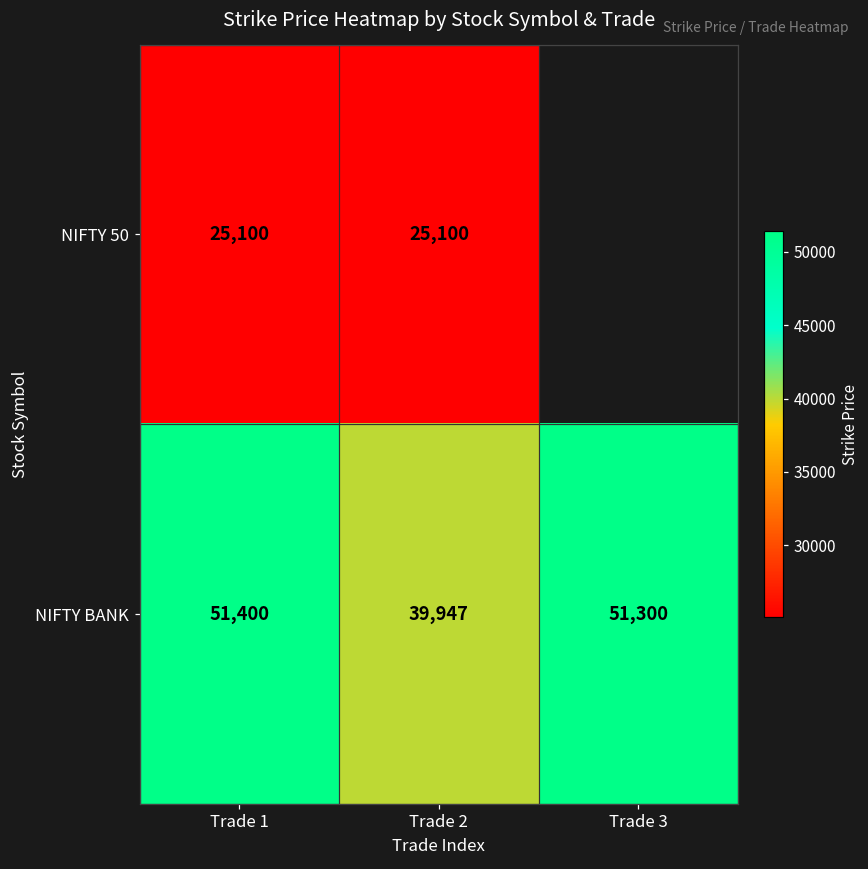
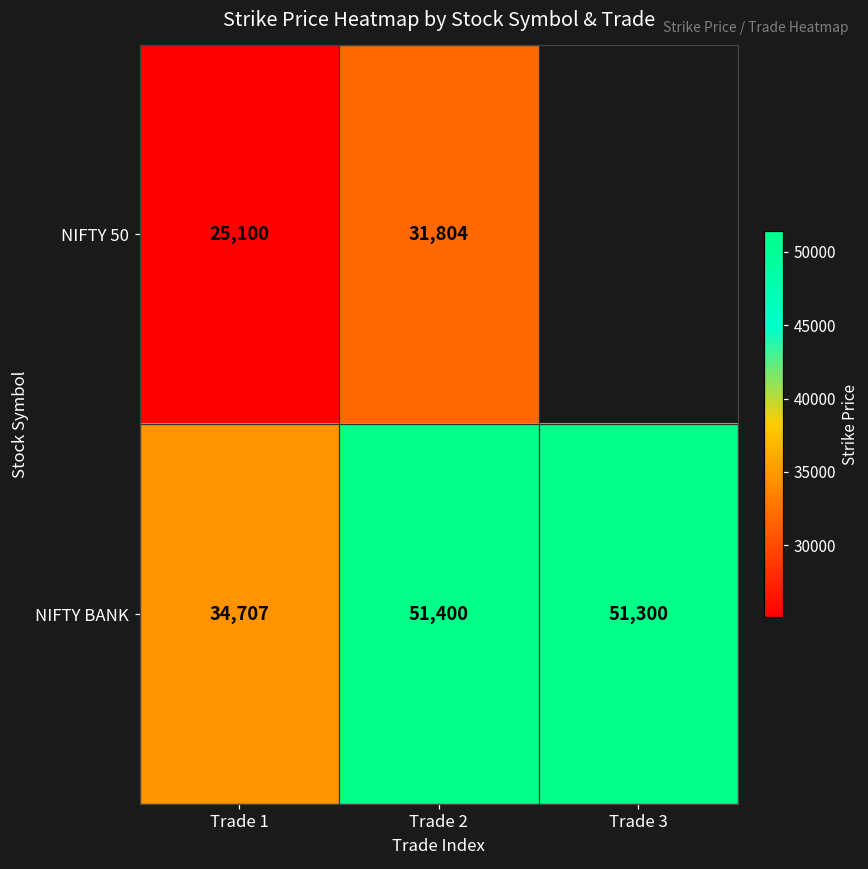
  {
    "NIFTY 50": {
      "Trade 1": "25,100",
-     "Trade 2": "25,100"
+     "Trade 2": "31,804"
    },
    "NIFTY BANK": {
-     "Trade 1": "51,400",
-     "Trade 2": "39,947",
+     "Trade 1": "34,707",
+     "Trade 2": "51,400",
      "Trade 3": "51,300"
    }
  }
